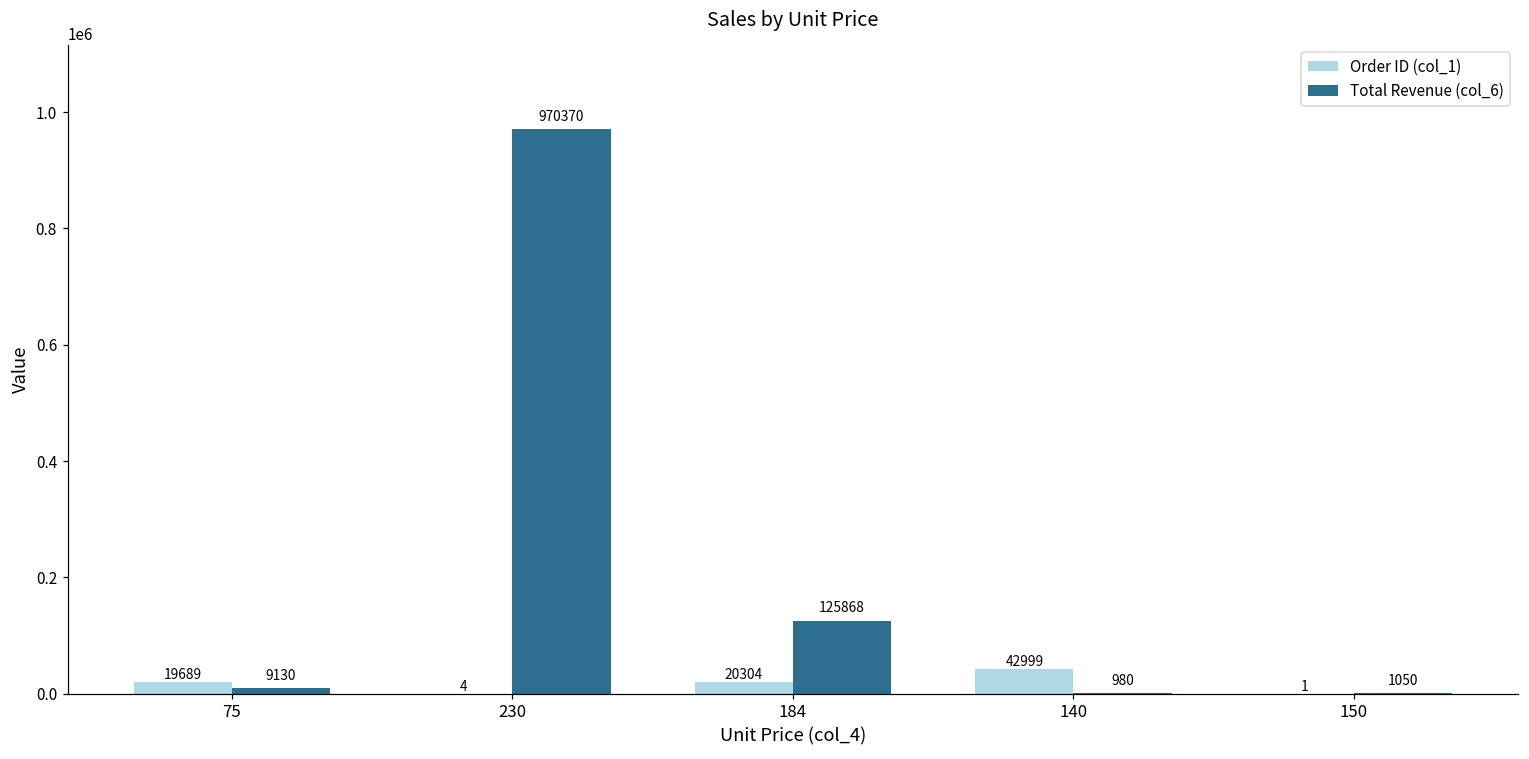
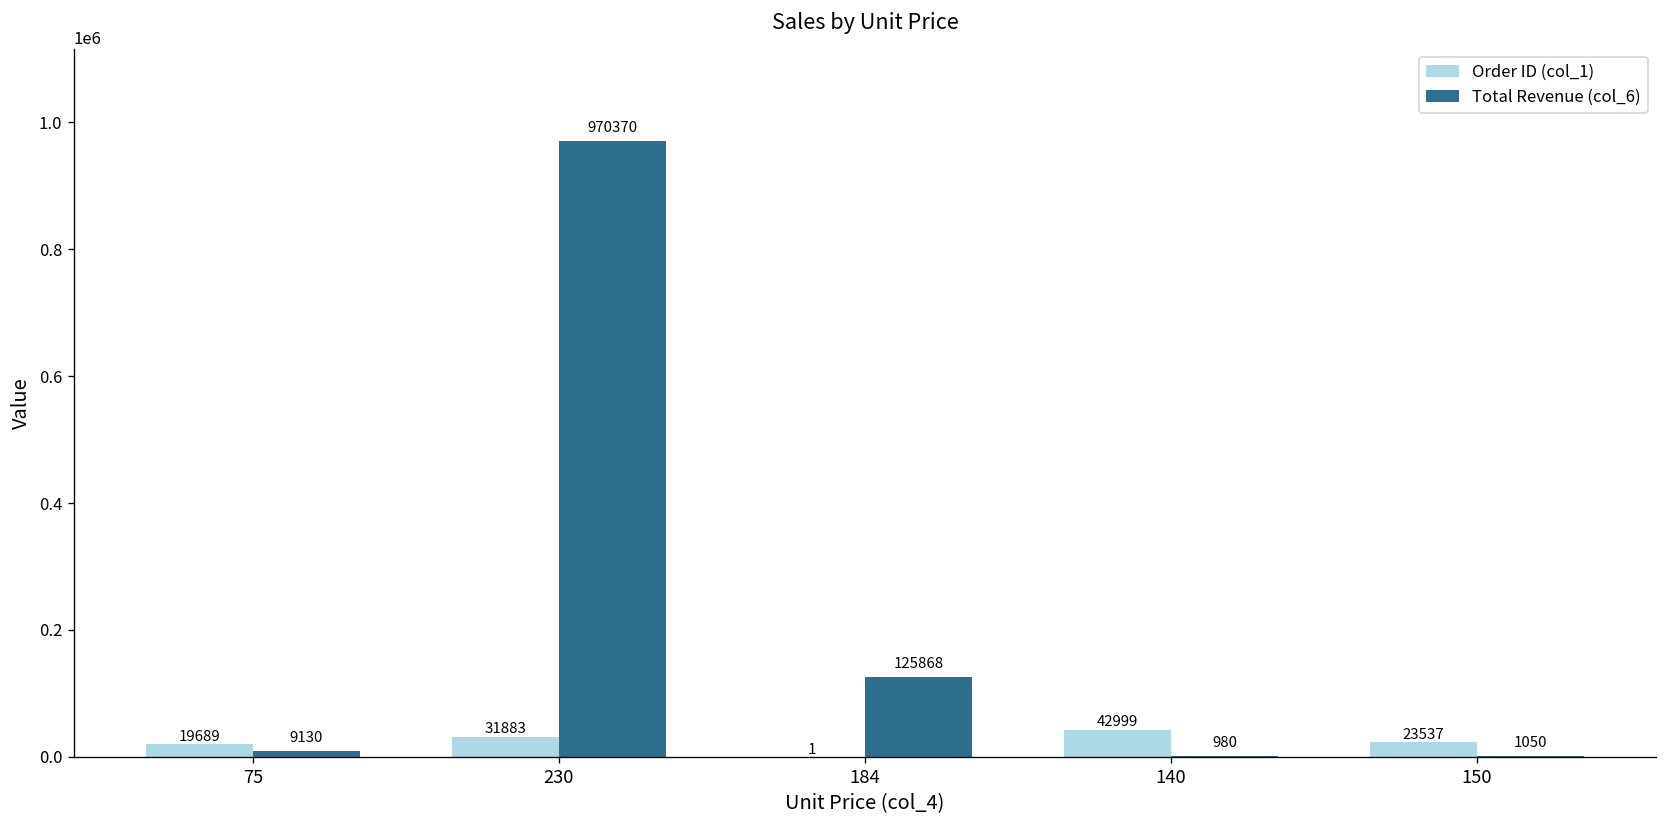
  {
    "Order ID (col_1)": {
      "75": 19689,
-     "230": 4,
-     "184": 20304,
+     "230": 31883,
+     "184": 1,
      "140": 42999,
-     "150": 1
+     "150": 23537
    },
    "Total Revenue (col_6)": {
      "75": 9130,
      "230": 970370,
      "184": 125868,
      "140": 980,
      "150": 1050
    }
  }
